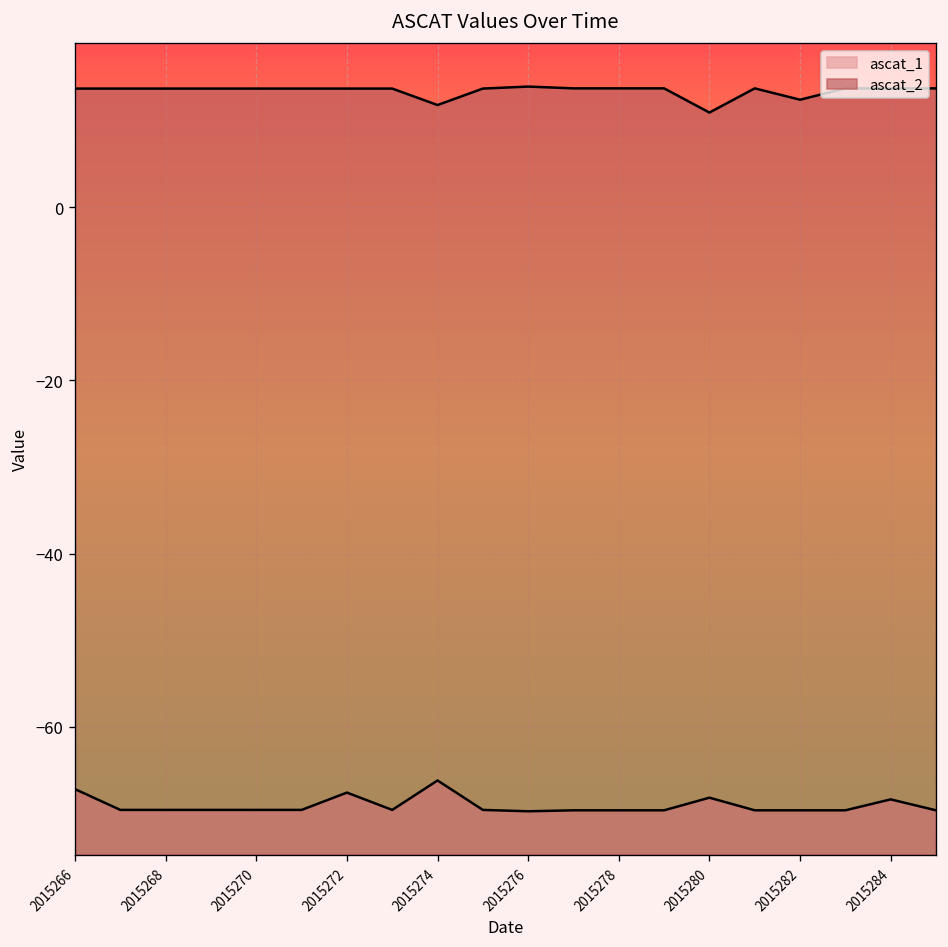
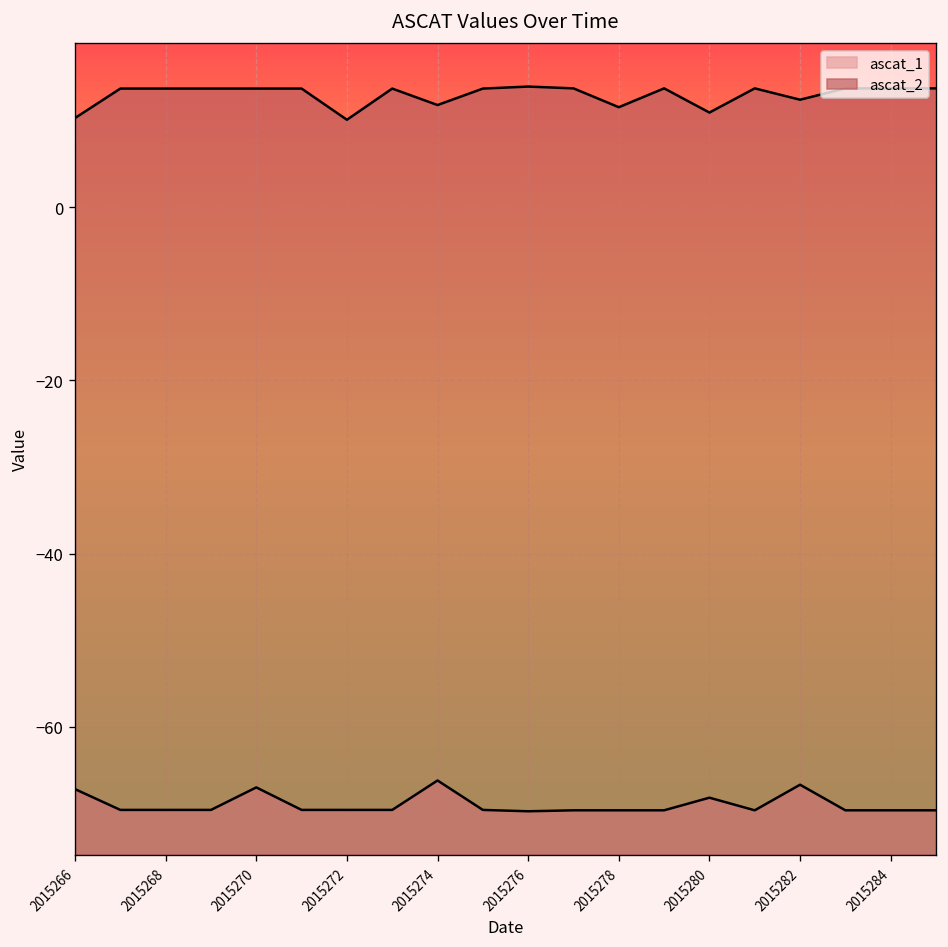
  {
    "ascat_1": {
      "2015266": -67,
      "2015268": -70,
-     "2015270": -70,
-     "2015272": -68,
+     "2015270": -67,
+     "2015272": -70,
      "2015274": -66,
      "2015276": -70,
      "2015278": -70,
      "2015280": -68,
-     "2015282": -70,
-     "2015284": -68
+     "2015282": -67,
+     "2015284": -70
    },
    "ascat_2": {
-     "2015266": 14,
+     "2015266": 10,
      "2015268": 14,
      "2015270": 14,
-     "2015272": 14,
+     "2015272": 10,
      "2015274": 12,
      "2015276": 14,
-     "2015278": 14,
+     "2015278": 12,
      "2015280": 11,
      "2015282": 12
    }
  }
